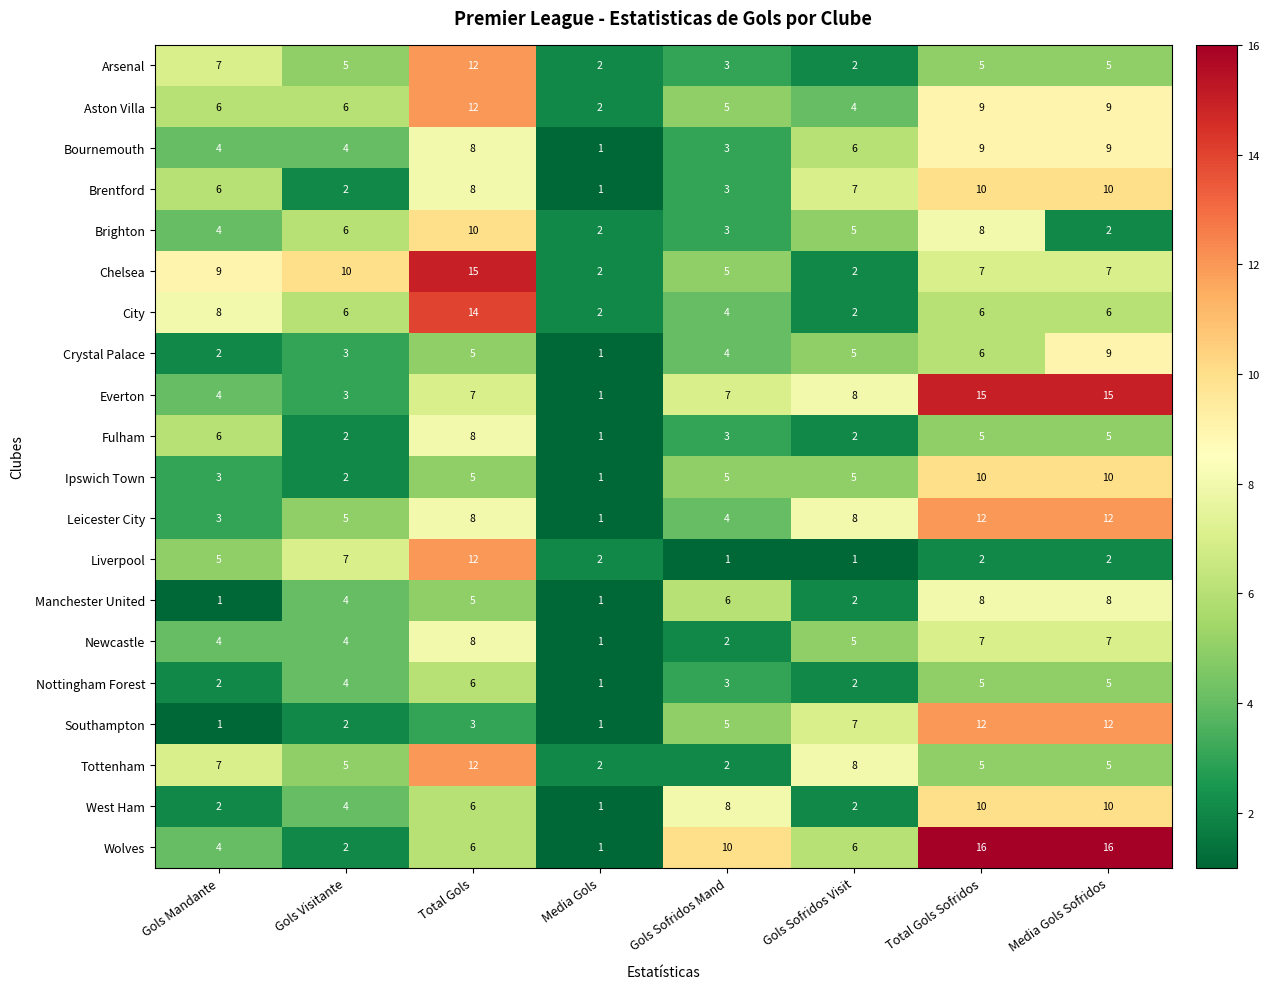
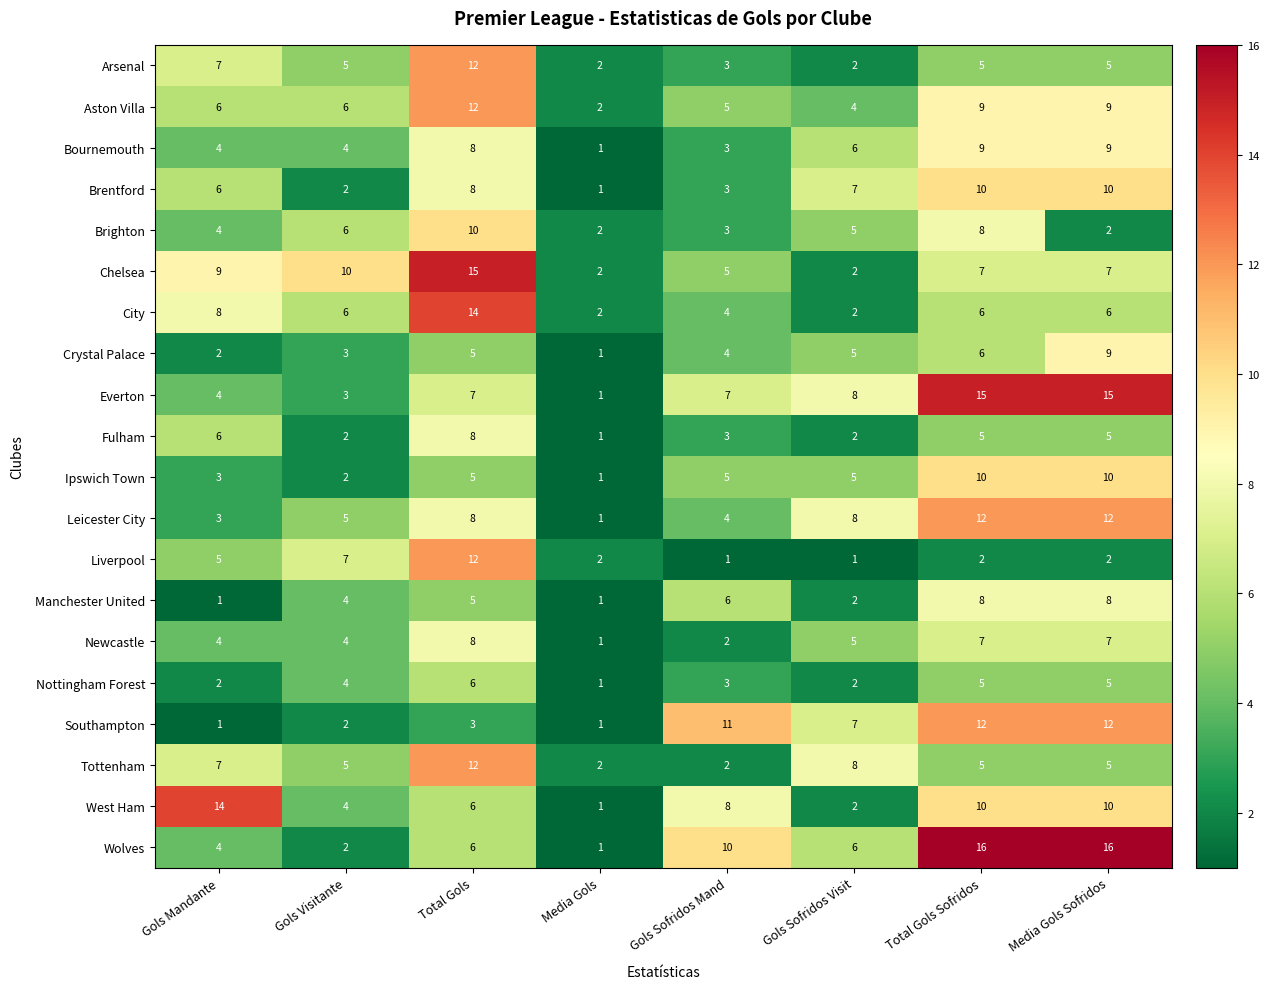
  {
    "Arsenal": {
      "Gols Mandante": 7,
      "Gols Visitante": 5,
      "Total Gols": 12,
      "Media Gols": 2,
      "Gols Sofridos Mand": 3,
      "Gols Sofridos Visit": 2,
      "Total Gols Sofridos": 5,
      "Media Gols Sofridos": 5
    },
    "Aston Villa": {
      "Gols Mandante": 6,
      "Gols Visitante": 6,
      "Total Gols": 12,
      "Media Gols": 2,
      "Gols Sofridos Mand": 5,
      "Gols Sofridos Visit": 4,
      "Total Gols Sofridos": 9,
      "Media Gols Sofridos": 9
    },
    "Bournemouth": {
      "Gols Mandante": 4,
      "Gols Visitante": 4,
      "Total Gols": 8,
      "Media Gols": 1,
      "Gols Sofridos Mand": 3,
      "Gols Sofridos Visit": 6,
      "Total Gols Sofridos": 9,
      "Media Gols Sofridos": 9
    },
    "Brentford": {
      "Gols Mandante": 6,
      "Gols Visitante": 2,
      "Total Gols": 8,
      "Media Gols": 1,
      "Gols Sofridos Mand": 3,
      "Gols Sofridos Visit": 7,
      "Total Gols Sofridos": 10,
      "Media Gols Sofridos": 10
    },
    "Brighton": {
      "Gols Mandante": 4,
      "Gols Visitante": 6,
      "Total Gols": 10,
      "Media Gols": 2,
      "Gols Sofridos Mand": 3,
      "Gols Sofridos Visit": 5,
      "Total Gols Sofridos": 8,
      "Media Gols Sofridos": 2
    },
    "Chelsea": {
      "Gols Mandante": 9,
      "Gols Visitante": 10,
      "Total Gols": 15,
      "Media Gols": 2,
      "Gols Sofridos Mand": 5,
      "Gols Sofridos Visit": 2,
      "Total Gols Sofridos": 7,
      "Media Gols Sofridos": 7
    },
    "City": {
      "Gols Mandante": 8,
      "Gols Visitante": 6,
      "Total Gols": 14,
      "Media Gols": 2,
      "Gols Sofridos Mand": 4,
      "Gols Sofridos Visit": 2,
      "Total Gols Sofridos": 6,
      "Media Gols Sofridos": 6
    },
    "Crystal Palace": {
      "Gols Mandante": 2,
      "Gols Visitante": 3,
      "Total Gols": 5,
      "Media Gols": 1,
      "Gols Sofridos Mand": 4,
      "Gols Sofridos Visit": 5,
      "Total Gols Sofridos": 6,
      "Media Gols Sofridos": 9
    },
    "Everton": {
      "Gols Mandante": 4,
      "Gols Visitante": 3,
      "Total Gols": 7,
      "Media Gols": 1,
      "Gols Sofridos Mand": 7,
      "Gols Sofridos Visit": 8,
      "Total Gols Sofridos": 15,
      "Media Gols Sofridos": 15
    },
    "Fulham": {
      "Gols Mandante": 6,
      "Gols Visitante": 2,
      "Total Gols": 8,
      "Media Gols": 1,
      "Gols Sofridos Mand": 3,
      "Gols Sofridos Visit": 2,
      "Total Gols Sofridos": 5,
      "Media Gols Sofridos": 5
    },
    "Ipswich Town": {
      "Gols Mandante": 3,
      "Gols Visitante": 2,
      "Total Gols": 5,
      "Media Gols": 1,
      "Gols Sofridos Mand": 5,
      "Gols Sofridos Visit": 5,
      "Total Gols Sofridos": 10,
      "Media Gols Sofridos": 10
    },
    "Leicester City": {
      "Gols Mandante": 3,
      "Gols Visitante": 5,
      "Total Gols": 8,
      "Media Gols": 1,
      "Gols Sofridos Mand": 4,
      "Gols Sofridos Visit": 8,
      "Total Gols Sofridos": 12,
      "Media Gols Sofridos": 12
    },
    "Liverpool": {
      "Gols Mandante": 5,
      "Gols Visitante": 7,
      "Total Gols": 12,
      "Media Gols": 2,
      "Gols Sofridos Mand": 1,
      "Gols Sofridos Visit": 1,
      "Total Gols Sofridos": 2,
      "Media Gols Sofridos": 2
    },
    "Manchester United": {
      "Gols Mandante": 1,
      "Gols Visitante": 4,
      "Total Gols": 5,
      "Media Gols": 1,
      "Gols Sofridos Mand": 6,
      "Gols Sofridos Visit": 2,
      "Total Gols Sofridos": 8,
      "Media Gols Sofridos": 8
    },
    "Newcastle": {
      "Gols Mandante": 4,
      "Gols Visitante": 4,
      "Total Gols": 8,
      "Media Gols": 1,
      "Gols Sofridos Mand": 2,
      "Gols Sofridos Visit": 5,
      "Total Gols Sofridos": 7,
      "Media Gols Sofridos": 7
    },
    "Nottingham Forest": {
      "Gols Mandante": 2,
      "Gols Visitante": 4,
      "Total Gols": 6,
      "Media Gols": 1,
      "Gols Sofridos Mand": 3,
      "Gols Sofridos Visit": 2,
      "Total Gols Sofridos": 5,
      "Media Gols Sofridos": 5
    },
    "Southampton": {
      "Gols Mandante": 1,
      "Gols Visitante": 2,
      "Total Gols": 3,
      "Media Gols": 1,
-     "Gols Sofridos Mand": 5,
+     "Gols Sofridos Mand": 11,
      "Gols Sofridos Visit": 7,
      "Total Gols Sofridos": 12,
      "Media Gols Sofridos": 12
    },
    "Tottenham": {
      "Gols Mandante": 7,
      "Gols Visitante": 5,
      "Total Gols": 12,
      "Media Gols": 2,
      "Gols Sofridos Mand": 2,
      "Gols Sofridos Visit": 8,
      "Total Gols Sofridos": 5,
      "Media Gols Sofridos": 5
    },
    "West Ham": {
-     "Gols Mandante": 2,
+     "Gols Mandante": 14,
      "Gols Visitante": 4,
      "Total Gols": 6,
      "Media Gols": 1,
      "Gols Sofridos Mand": 8,
      "Gols Sofridos Visit": 2,
      "Total Gols Sofridos": 10,
      "Media Gols Sofridos": 10
    },
    "Wolves": {
      "Gols Mandante": 4,
      "Gols Visitante": 2,
      "Total Gols": 6,
      "Media Gols": 1,
      "Gols Sofridos Mand": 10,
      "Gols Sofridos Visit": 6,
      "Total Gols Sofridos": 16,
      "Media Gols Sofridos": 16
    }
  }
